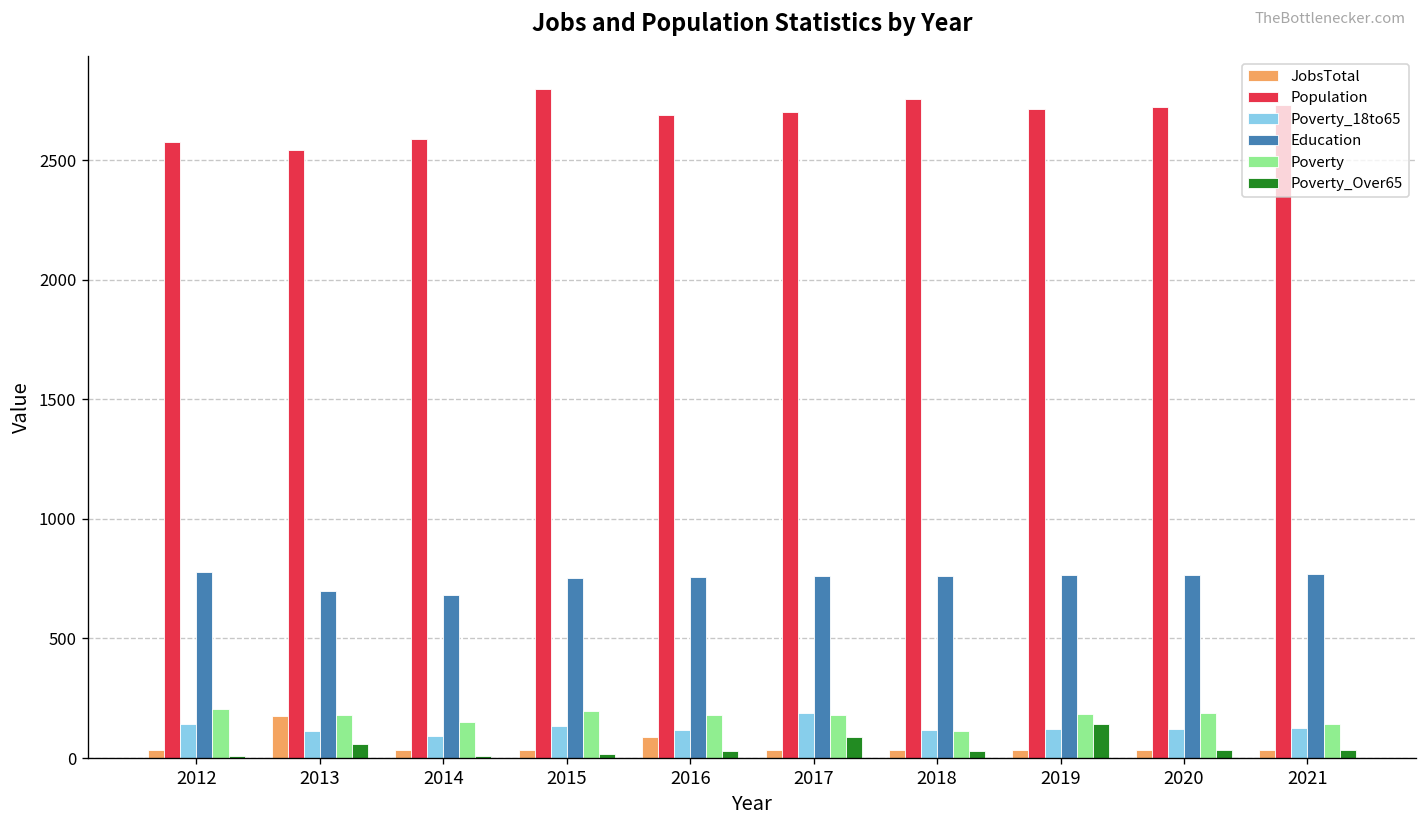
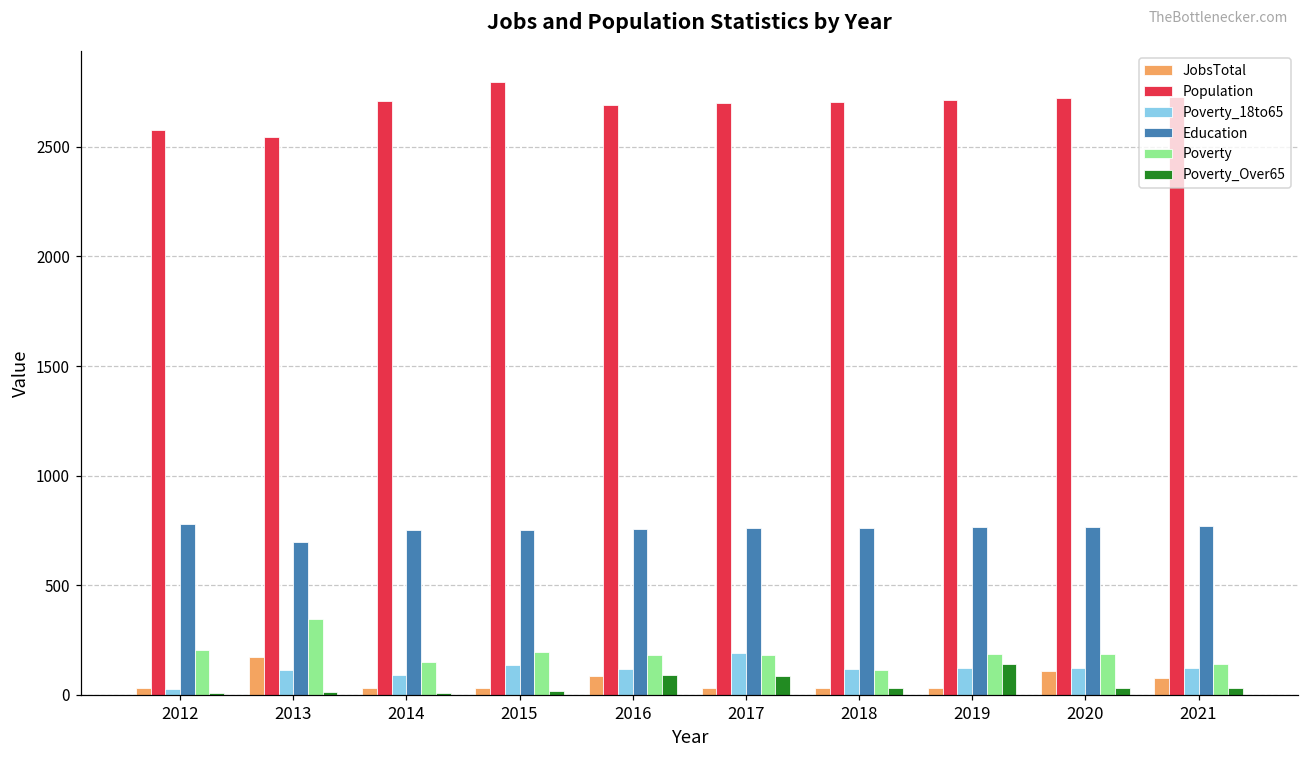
  {
    "JobsTotal": {
      "2012": 30,
      "2013": 170,
      "2014": 30,
      "2015": 30,
      "2016": 90,
      "2017": 30,
      "2018": 30,
      "2019": 30,
-     "2020": 30,
-     "2021": 30
+     "2020": 110,
+     "2021": 80
    },
    "Population": {
      "2012": 2580,
      "2013": 2540,
-     "2014": 2590,
+     "2014": 2710,
      "2015": 2800,
      "2016": 2690,
      "2017": 2700,
-     "2018": 2750,
+     "2018": 2710,
      "2019": 2710,
      "2020": 2720
    },
    "Poverty_18to65": {
-     "2012": 140,
+     "2012": 30,
      "2013": 110,
      "2014": 90,
      "2015": 140,
      "2016": 120,
      "2017": 190,
      "2018": 120,
      "2019": 120,
      "2020": 120,
      "2021": 120
    },
    "Education": {
      "2012": 780,
      "2013": 700,
-     "2014": 680,
+     "2014": 750,
      "2015": 750,
      "2016": 760,
      "2017": 760,
      "2018": 760,
      "2019": 760,
      "2020": 770,
      "2021": 770
    },
    "Poverty": {
      "2012": 200,
-     "2013": 180,
+     "2013": 350,
      "2014": 150,
      "2015": 190,
      "2016": 180,
      "2017": 180,
      "2018": 110,
      "2019": 190,
      "2020": 190,
      "2021": 140
    },
    "Poverty_Over65": {
-     "2013": 60,
+     "2013": 10,
      "2015": 20,
-     "2016": 30,
+     "2016": 90,
      "2017": 90,
      "2018": 30,
      "2019": 140,
      "2020": 30,
      "2021": 30
    }
  }
